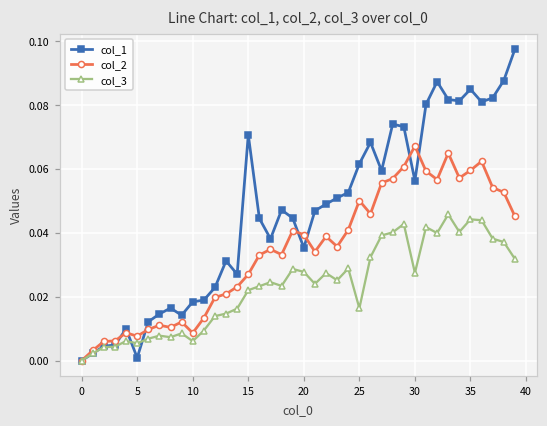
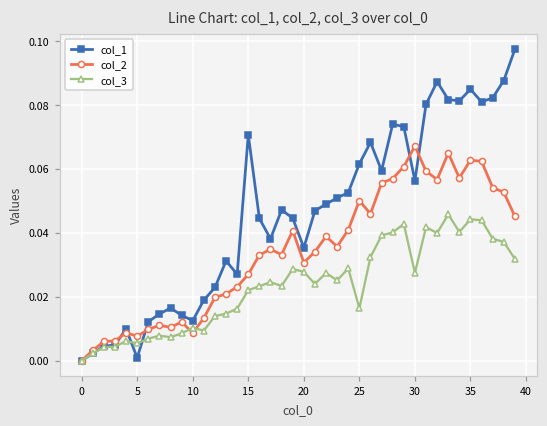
  {
    "col_1": {
      "5": 0.001,
-     "10": 0.018,
+     "10": 0.013,
      "15": 0.071,
      "20": 0.035,
      "25": 0.062,
      "30": 0.056,
      "35": 0.085
    },
    "col_2": {
      "5": 0.008,
      "10": 0.009,
      "15": 0.027,
-     "20": 0.039,
+     "20": 0.031,
      "25": 0.050,
      "30": 0.067,
-     "35": 0.060
+     "35": 0.063
    },
    "col_3": {
      "5": 0.005,
-     "10": 0.006,
+     "10": 0.010,
      "15": 0.022,
      "20": 0.028,
      "25": 0.016,
      "30": 0.027,
      "35": 0.044
    }
  }
